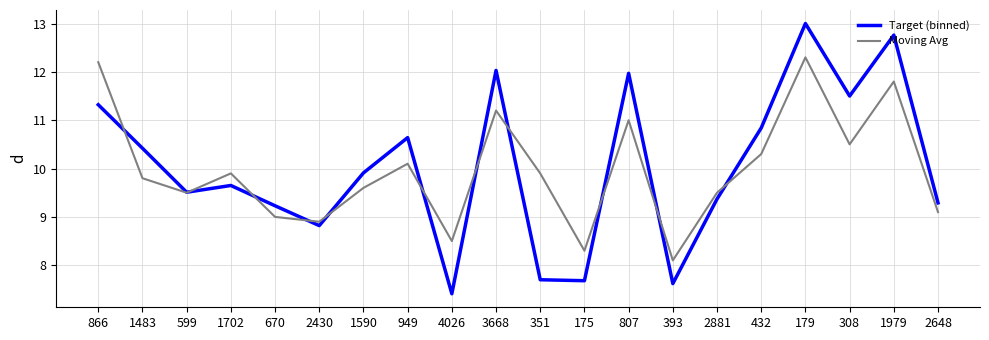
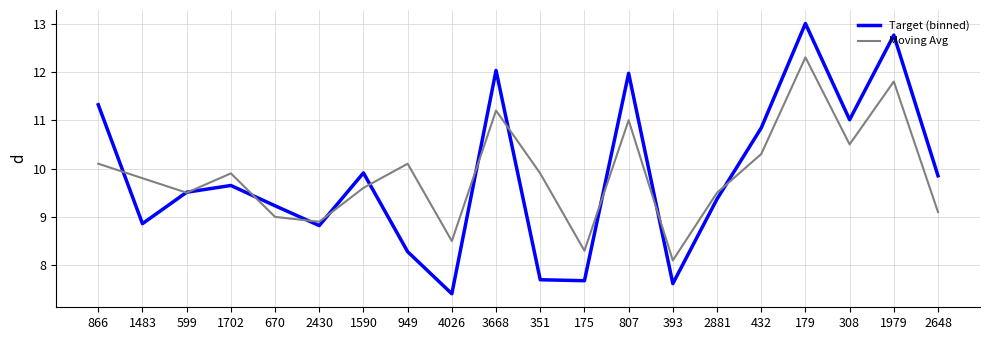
  {
    "Target (binned)": {
      "866": 11.3,
-     "1483": 10.4,
+     "1483": 8.9,
      "1702": 9.7,
      "670": 9.2,
      "2430": 8.8,
      "1590": 9.9,
-     "949": 10.6,
+     "949": 8.3,
      "4026": 7.4,
      "3668": 12.0,
      "351": 7.7,
      "175": 7.7,
      "807": 12.0,
      "393": 7.6,
      "2881": 9.4,
      "432": 10.8,
      "179": 13.0,
-     "308": 11.5,
+     "308": 11.0,
      "1979": 12.8,
-     "2648": 9.3
+     "2648": 9.9
    },
    "Moving Avg": {
-     "866": 12.2,
+     "866": 10.1,
      "1483": 9.8,
      "1702": 9.9,
      "670": 9.0,
      "2430": 8.9,
      "1590": 9.6,
      "949": 10.1,
      "4026": 8.5,
      "3668": 11.2,
      "351": 9.9,
      "175": 8.3,
      "807": 11.0,
      "393": 8.1,
      "2881": 9.5,
      "432": 10.3,
      "179": 12.3,
      "308": 10.5,
      "1979": 11.8,
      "2648": 9.1
    }
  }
